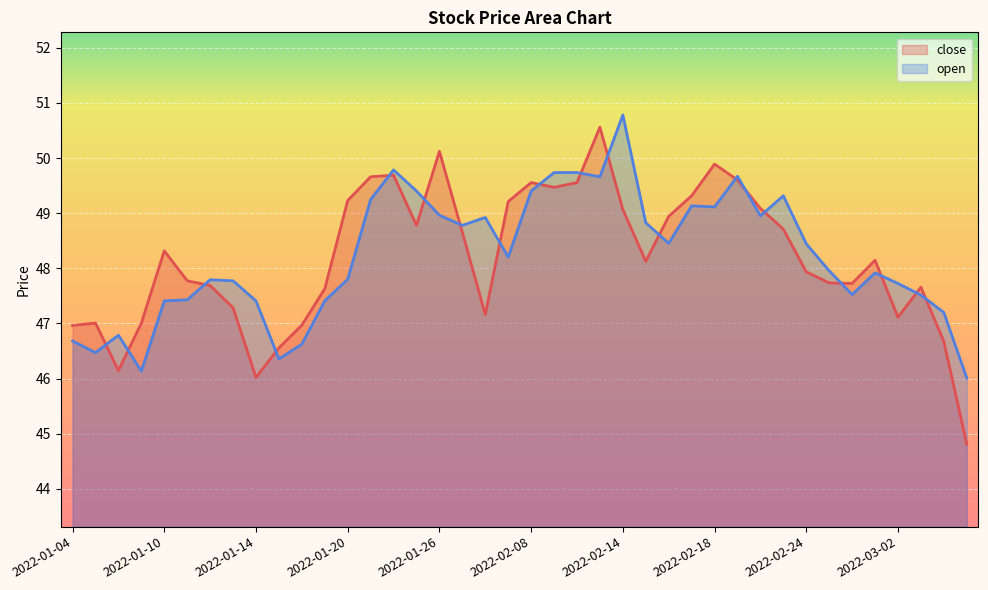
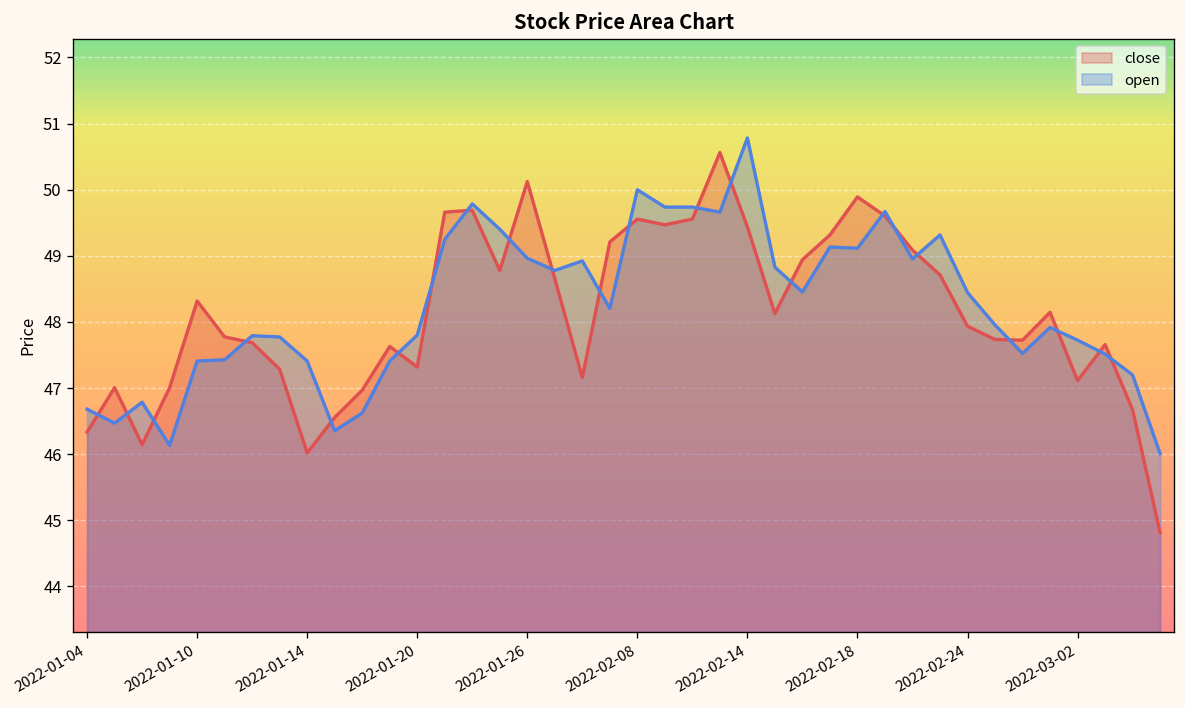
  {
    "close": {
-     "2022-01-04": 47.0,
+     "2022-01-04": 46.3,
      "2022-01-10": 48.3,
      "2022-01-14": 46.0,
-     "2022-01-20": 49.2,
+     "2022-01-20": 47.3,
      "2022-01-26": 50.1,
      "2022-02-08": 49.6,
-     "2022-02-14": 49.1,
+     "2022-02-14": 49.4,
      "2022-02-18": 49.9,
      "2022-02-24": 47.9,
      "2022-03-02": 47.1
    },
    "open": {
      "2022-01-04": 46.7,
      "2022-01-10": 47.4,
      "2022-01-14": 47.4,
      "2022-01-20": 47.8,
      "2022-01-26": 49.0,
-     "2022-02-08": 49.4,
+     "2022-02-08": 50.0,
      "2022-02-14": 50.8,
      "2022-02-18": 49.1,
      "2022-02-24": 48.4,
      "2022-03-02": 47.7
    }
  }
